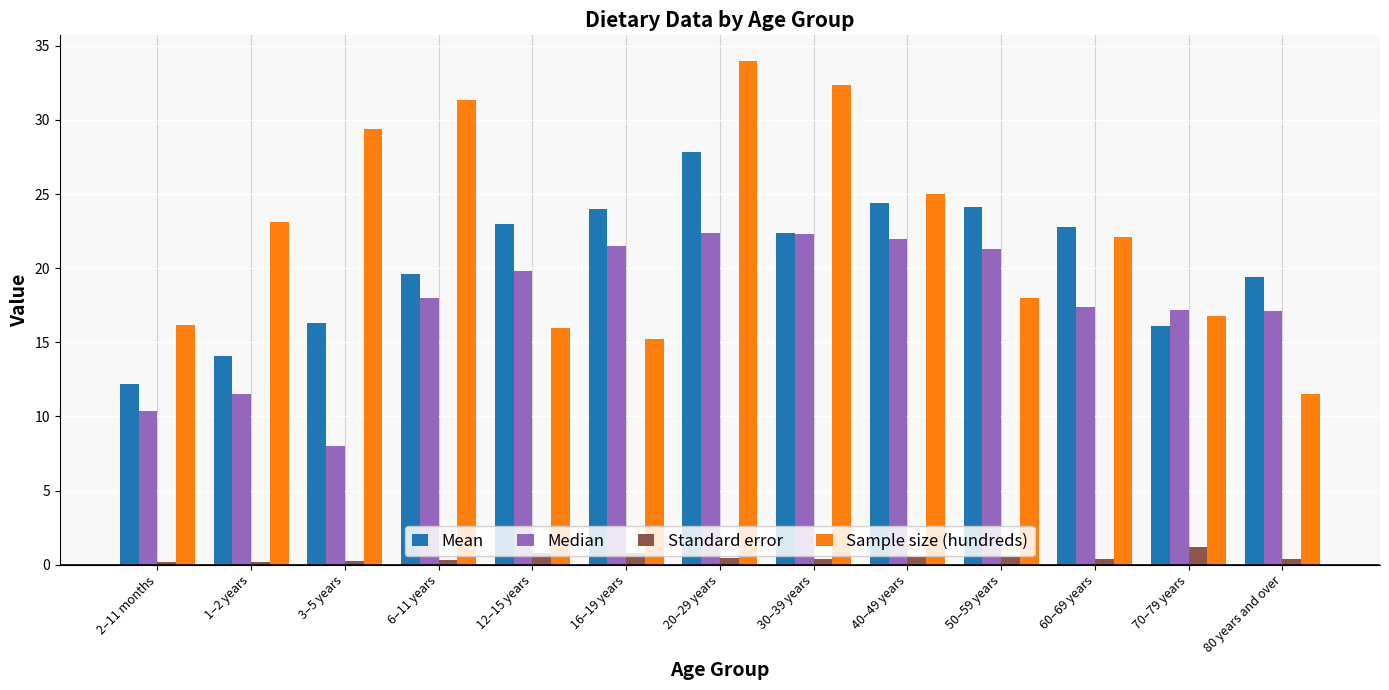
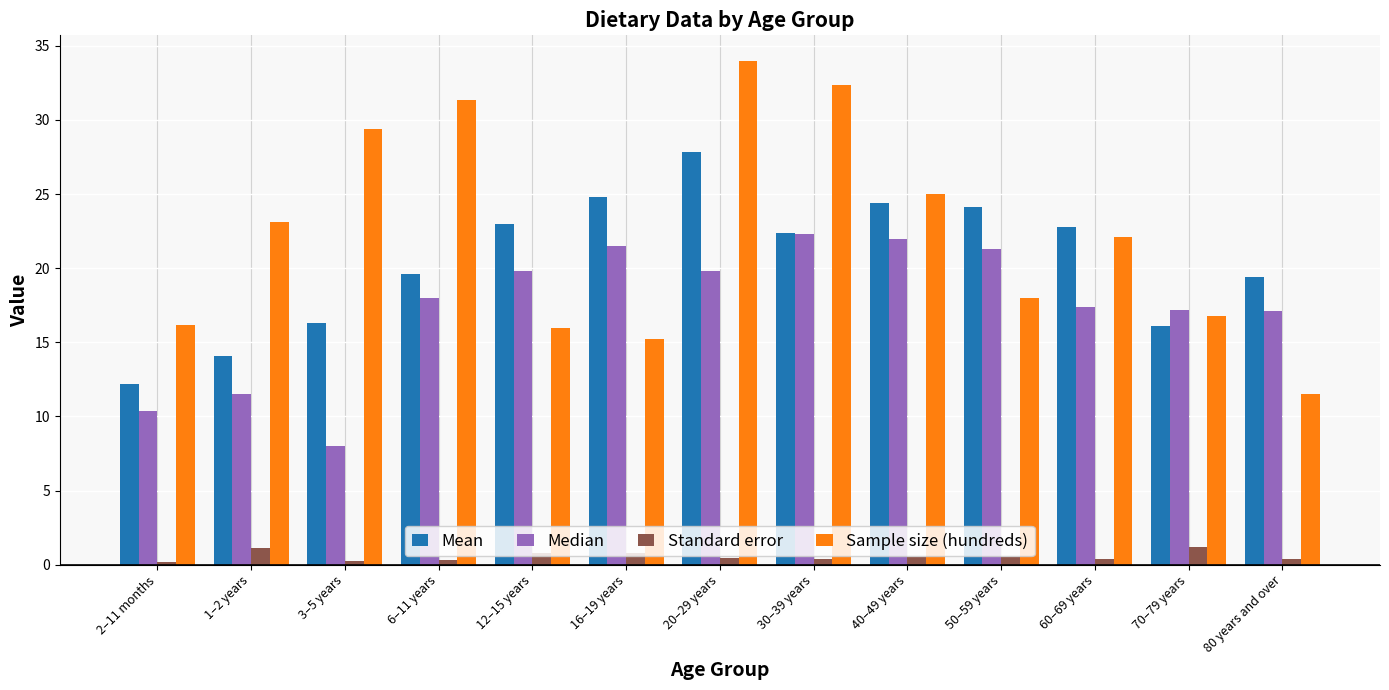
  {
    "Mean": {
      "2–11 months": 12.2,
      "1–2 years": 14.1,
      "3–5 years": 16.3,
      "6–11 years": 19.6,
      "12–15 years": 23.0,
-     "16–19 years": 24.0,
+     "16–19 years": 24.8,
      "20–29 years": 27.8,
      "30–39 years": 22.4,
      "40–49 years": 24.4,
      "50–59 years": 24.1,
      "60–69 years": 22.8,
      "70–79 years": 16.1,
      "80 years and over": 19.4
    },
    "Median": {
      "2–11 months": 10.4,
      "1–2 years": 11.5,
      "3–5 years": 8.0,
      "6–11 years": 18.0,
      "12–15 years": 19.8,
      "16–19 years": 21.5,
-     "20–29 years": 22.4,
+     "20–29 years": 19.8,
      "30–39 years": 22.3,
      "40–49 years": 22.0,
      "50–59 years": 21.3,
      "60–69 years": 17.4,
      "70–79 years": 17.2,
      "80 years and over": 17.1
    },
    "Standard error": {
      "2–11 months": 0.2,
-     "1–2 years": 0.2,
+     "1–2 years": 1.1,
      "3–5 years": 0.3,
      "6–11 years": 0.3,
      "20–29 years": 0.5,
      "30–39 years": 0.4,
      "40–49 years": 0.5,
      "50–59 years": 0.5,
      "60–69 years": 0.4,
      "70–79 years": 1.2,
      "80 years and over": 0.4
    },
    "Sample size (hundreds)": {
      "2–11 months": 16.2,
      "1–2 years": 23.1,
      "3–5 years": 29.4,
      "6–11 years": 31.3,
      "12–15 years": 16.0,
      "16–19 years": 15.2,
      "20–29 years": 34.0,
      "30–39 years": 32.4,
      "40–49 years": 25.0,
      "50–59 years": 18.0,
      "60–69 years": 22.1,
      "70–79 years": 16.8,
      "80 years and over": 11.5
    }
  }
